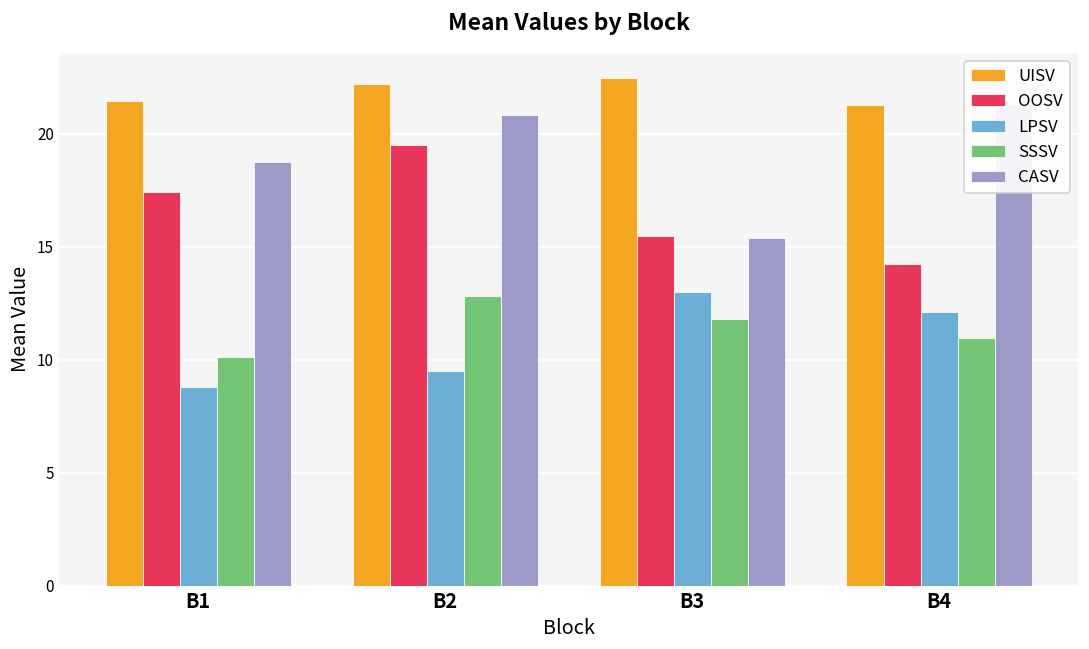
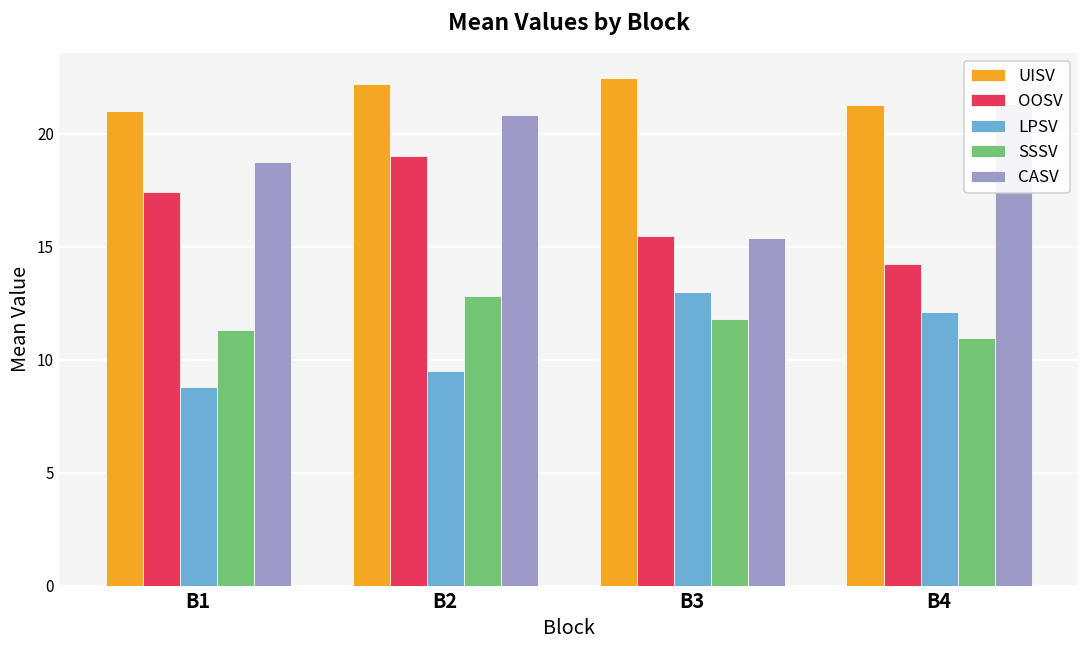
  {
    "UISV": {
-     "B1": 21.4,
+     "B1": 21.0,
      "B2": 22.2,
      "B3": 22.5,
      "B4": 21.3
    },
    "OOSV": {
      "B1": 17.4,
-     "B2": 19.5,
+     "B2": 19.0,
      "B3": 15.5,
      "B4": 14.2
    },
    "SSSV": {
-     "B1": 10.1,
+     "B1": 11.3,
      "B2": 12.8,
      "B3": 11.8,
      "B4": 11.0
    }
  }
